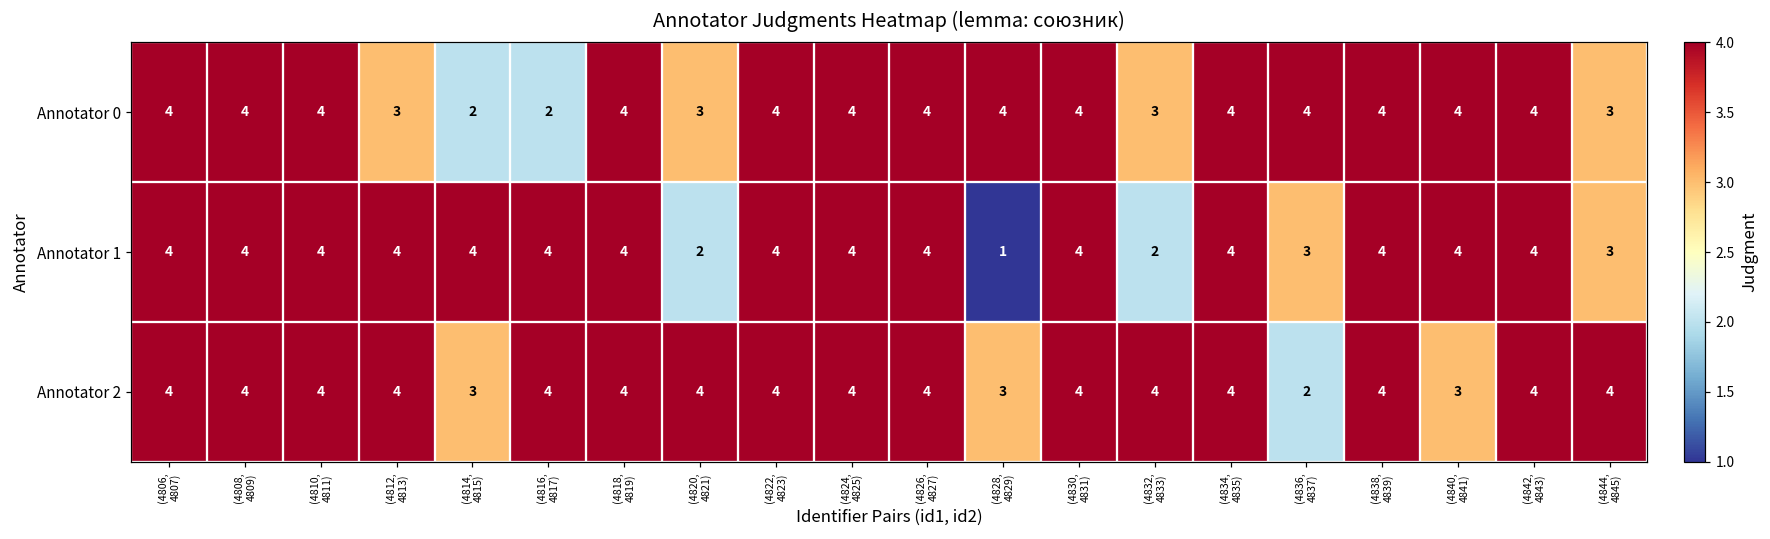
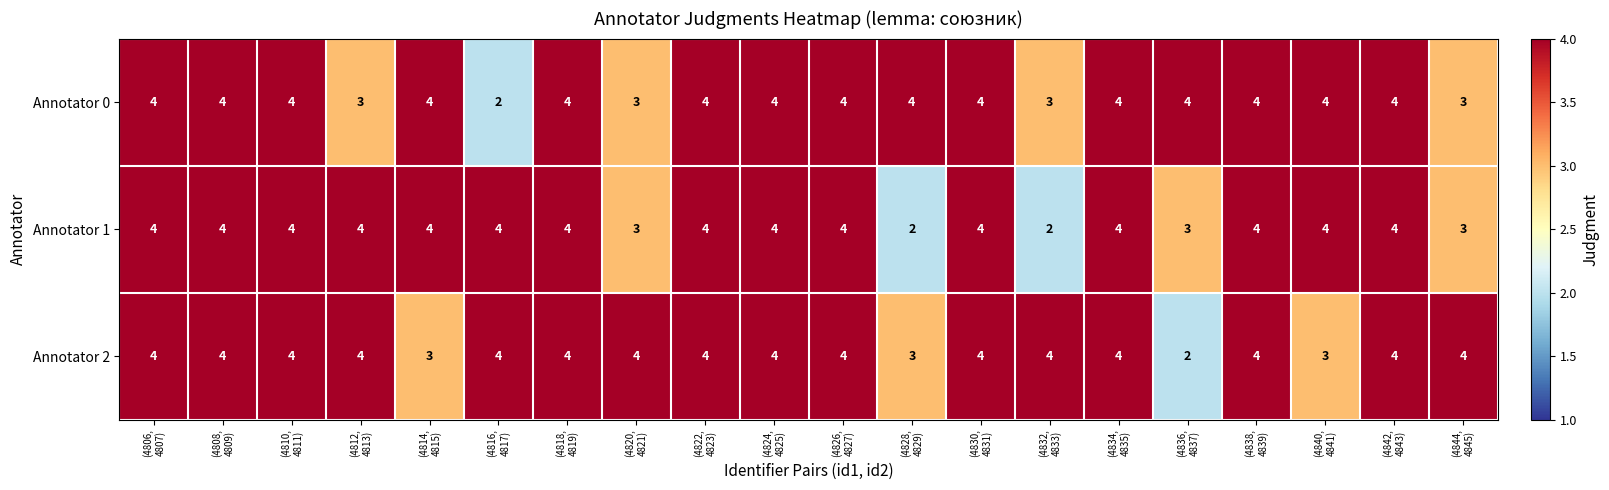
  {
    "Annotator 0": {
      "(4806, 4807)": 4,
      "(4808, 4809)": 4,
      "(4810, 4811)": 4,
      "(4812, 4813)": 3,
-     "(4814, 4815)": 2,
+     "(4814, 4815)": 4,
      "(4816, 4817)": 2,
      "(4818, 4819)": 4,
      "(4820, 4821)": 3,
      "(4822, 4823)": 4,
      "(4824, 4825)": 4,
      "(4826, 4827)": 4,
      "(4828, 4829)": 4,
      "(4830, 4831)": 4,
      "(4832, 4833)": 3,
      "(4834, 4835)": 4,
      "(4836, 4837)": 4,
      "(4838, 4839)": 4,
      "(4840, 4841)": 4,
      "(4842, 4843)": 4,
      "(4844, 4845)": 3
    },
    "Annotator 1": {
      "(4806, 4807)": 4,
      "(4808, 4809)": 4,
      "(4810, 4811)": 4,
      "(4812, 4813)": 4,
      "(4814, 4815)": 4,
      "(4816, 4817)": 4,
      "(4818, 4819)": 4,
-     "(4820, 4821)": 2,
+     "(4820, 4821)": 3,
      "(4822, 4823)": 4,
      "(4824, 4825)": 4,
      "(4826, 4827)": 4,
-     "(4828, 4829)": 1,
+     "(4828, 4829)": 2,
      "(4830, 4831)": 4,
      "(4832, 4833)": 2,
      "(4834, 4835)": 4,
      "(4836, 4837)": 3,
      "(4838, 4839)": 4,
      "(4840, 4841)": 4,
      "(4842, 4843)": 4,
      "(4844, 4845)": 3
    },
    "Annotator 2": {
      "(4806, 4807)": 4,
      "(4808, 4809)": 4,
      "(4810, 4811)": 4,
      "(4812, 4813)": 4,
      "(4814, 4815)": 3,
      "(4816, 4817)": 4,
      "(4818, 4819)": 4,
      "(4820, 4821)": 4,
      "(4822, 4823)": 4,
      "(4824, 4825)": 4,
      "(4826, 4827)": 4,
      "(4828, 4829)": 3,
      "(4830, 4831)": 4,
      "(4832, 4833)": 4,
      "(4834, 4835)": 4,
      "(4836, 4837)": 2,
      "(4838, 4839)": 4,
      "(4840, 4841)": 3,
      "(4842, 4843)": 4,
      "(4844, 4845)": 4
    }
  }
